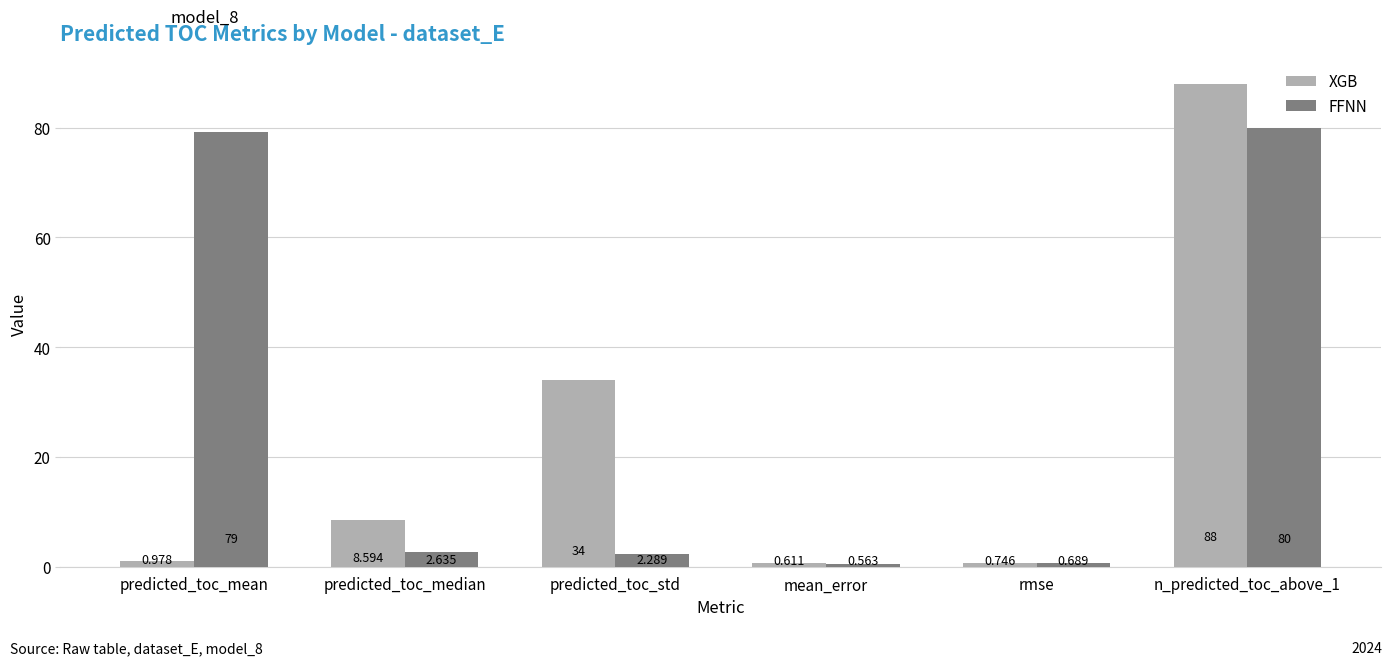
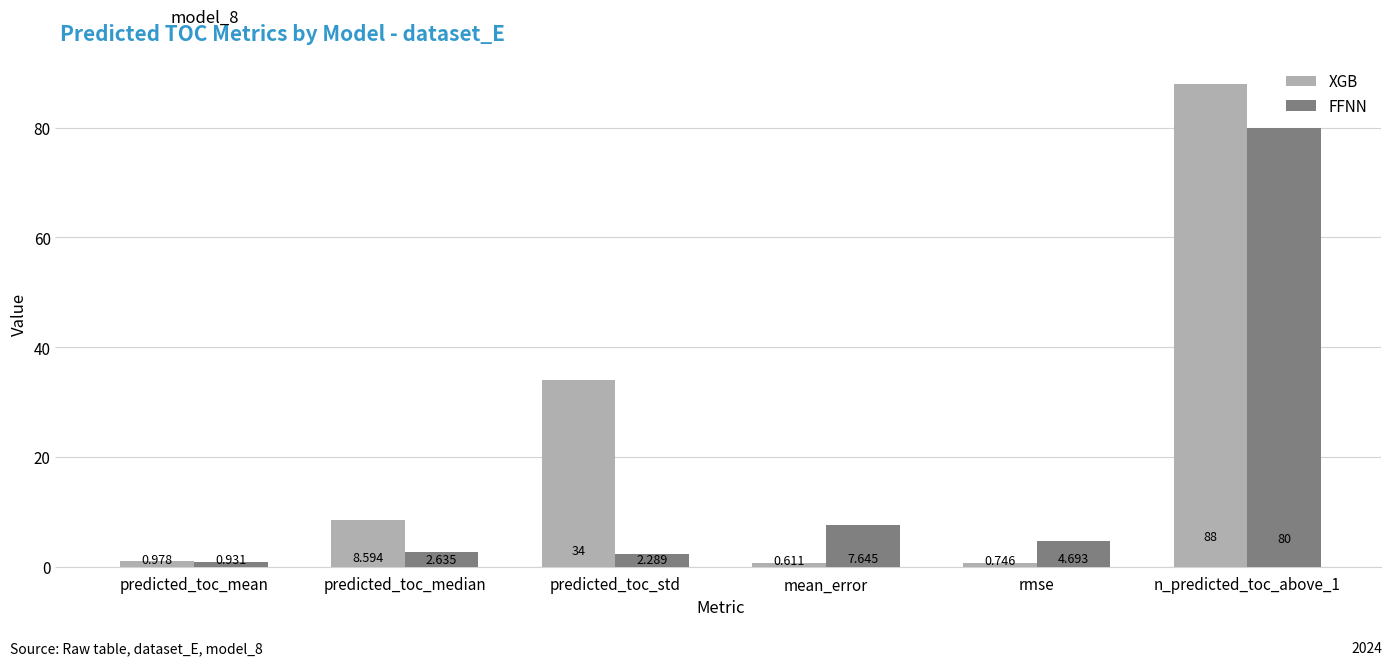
  {
    "XGB": {
      "predicted_toc_mean": 0.978,
      "predicted_toc_median": 8.594,
      "predicted_toc_std": 34,
      "mean_error": 0.611,
      "rmse": 0.746,
      "n_predicted_toc_above_1": 88
    },
    "FFNN": {
-     "predicted_toc_mean": 79,
+     "predicted_toc_mean": 0.931,
      "predicted_toc_median": 2.635,
      "predicted_toc_std": 2.289,
-     "mean_error": 0.563,
-     "rmse": 0.689,
+     "mean_error": 7.645,
+     "rmse": 4.693,
      "n_predicted_toc_above_1": 80
    }
  }
